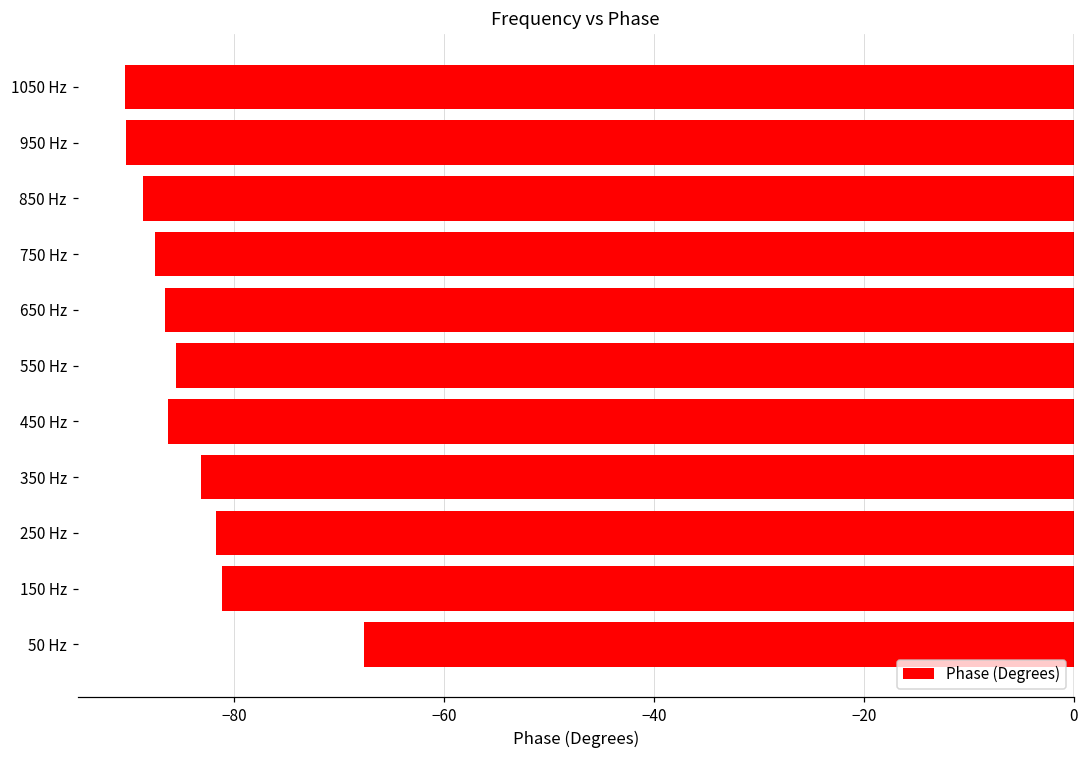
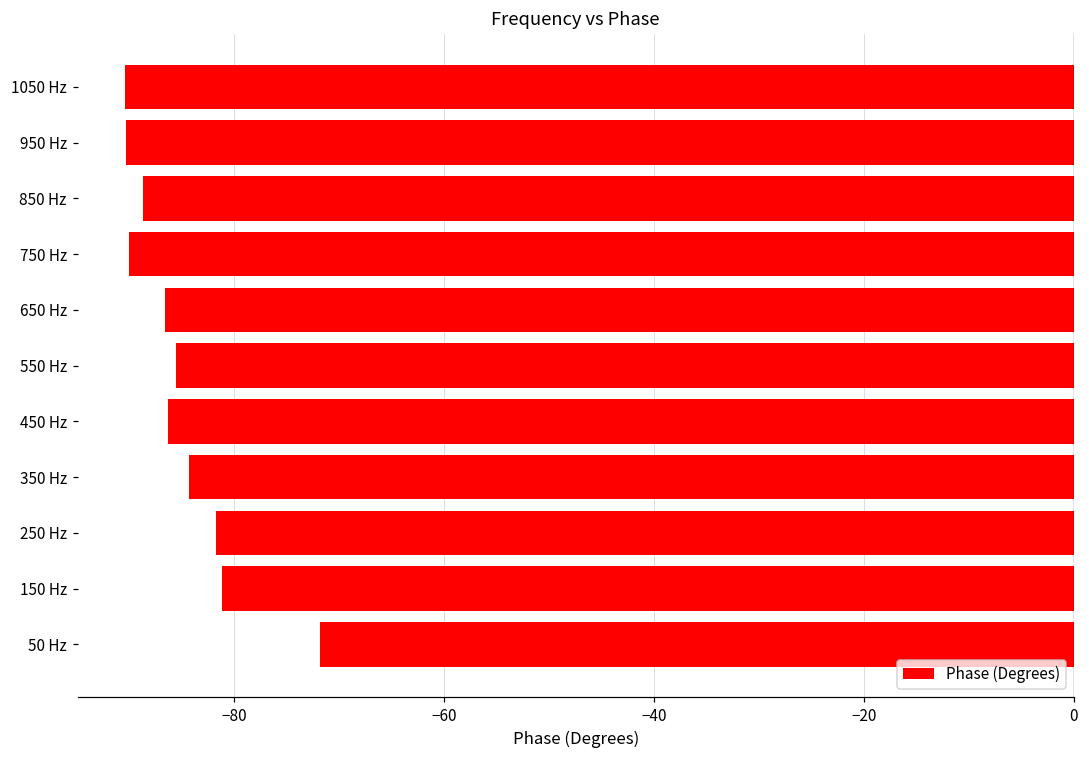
  {
    "1050 Hz": -90,
    "950 Hz": -90,
    "850 Hz": -89,
-   "750 Hz": -88,
+   "750 Hz": -90,
    "650 Hz": -87,
    "550 Hz": -86,
    "450 Hz": -86,
-   "350 Hz": -83,
+   "350 Hz": -84,
    "250 Hz": -82,
    "150 Hz": -81,
-   "50 Hz": -68
+   "50 Hz": -72
  }
